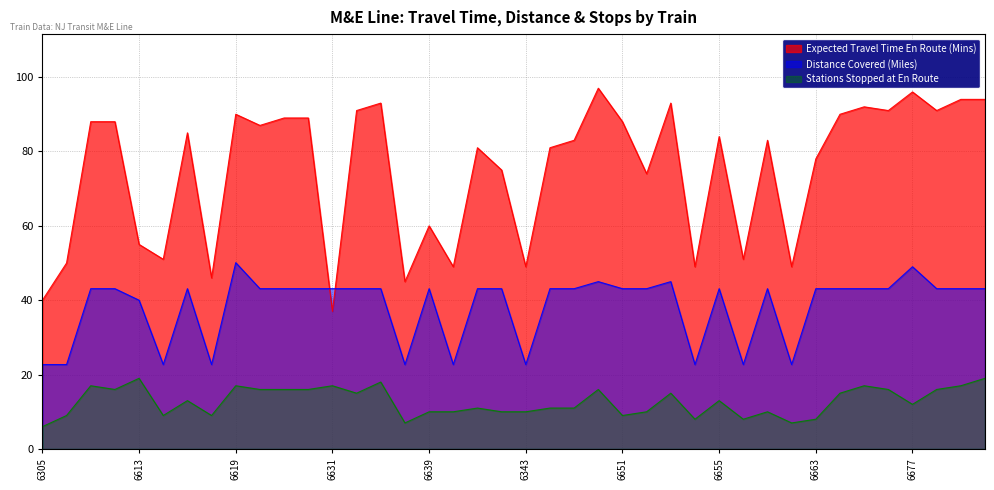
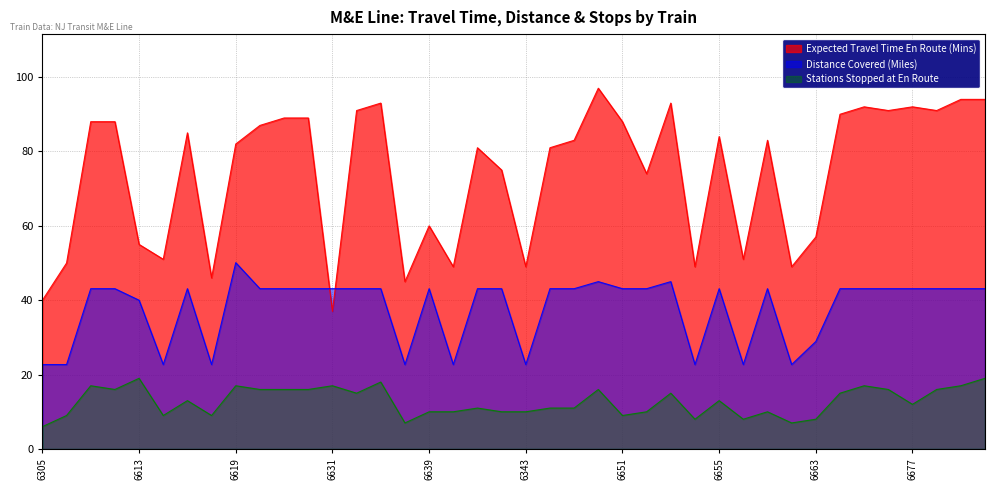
  {
    "Expected Travel Time En Route (Mins)": {
      "6305": 40,
      "6613": 55,
-     "6619": 90,
+     "6619": 82,
      "6631": 37,
      "6639": 60,
      "6343": 49,
      "6651": 88,
      "6655": 84,
-     "6663": 78,
-     "6677": 96
+     "6663": 57,
+     "6677": 92
    },
    "Distance Covered (Miles)": {
      "6305": 23,
      "6613": 40,
      "6619": 50,
      "6631": 43,
      "6639": 43,
      "6343": 23,
      "6651": 43,
      "6655": 43,
-     "6663": 43,
-     "6677": 49
+     "6663": 29,
+     "6677": 43
    },
    "Stations Stopped at En Route": {
      "6305": 6,
      "6613": 19,
      "6619": 17,
      "6631": 17,
      "6639": 10,
      "6343": 10,
      "6651": 9,
      "6655": 13,
      "6663": 8,
      "6677": 12
    }
  }
